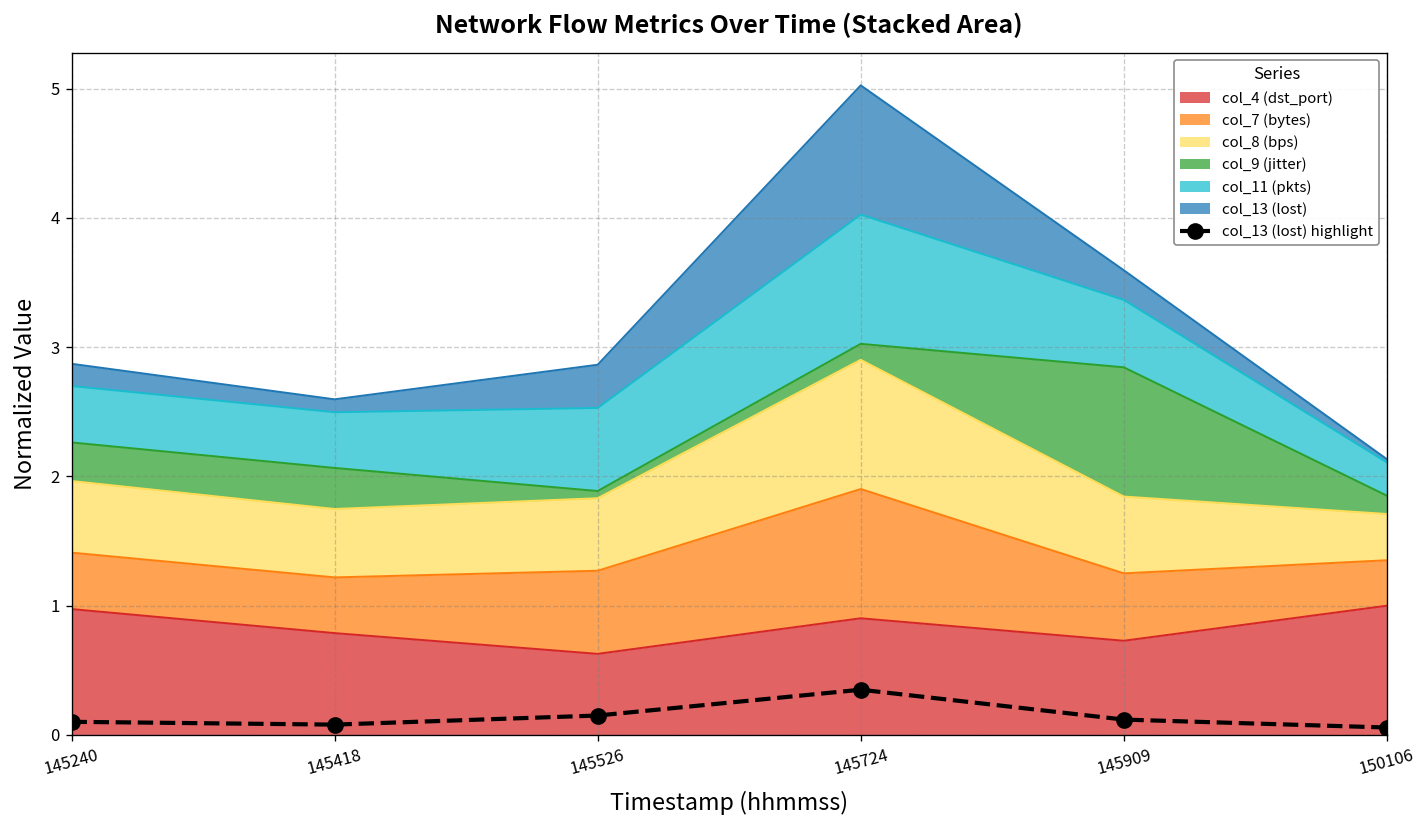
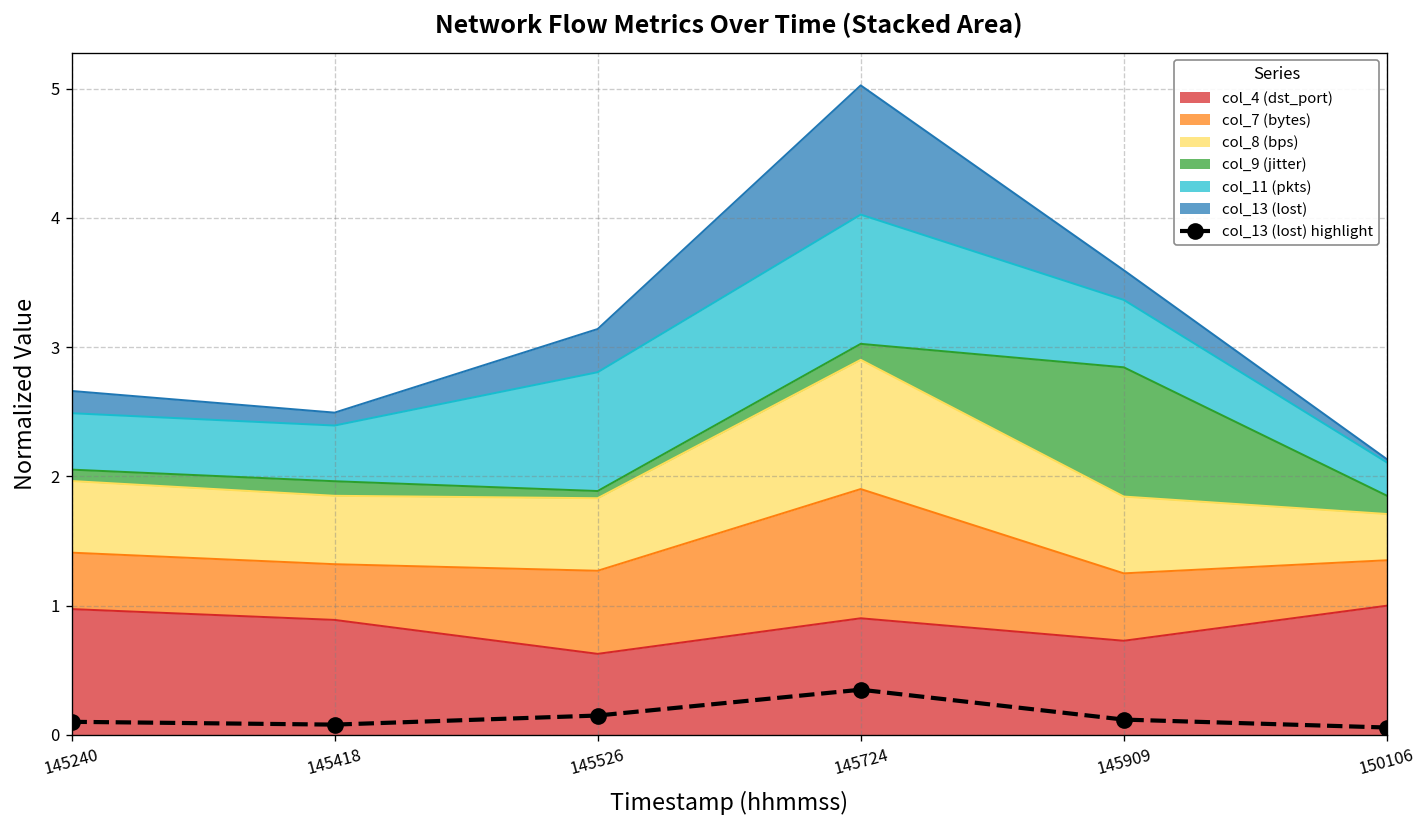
  {
    "col_4 (dst_port)": {
      "145240": 0.97,
-     "145418": 0.79,
+     "145418": 0.89,
      "145526": 0.63,
      "145724": 0.90,
      "145909": 0.73,
      "150106": 1.00
    },
    "col_7 (bytes)": {
      "145240": 0.44,
      "145418": 0.43,
      "145526": 0.64,
      "145724": 1.00,
      "145909": 0.52,
      "150106": 0.35
    },
    "col_8 (bps)": {
      "145240": 0.55,
      "145418": 0.53,
      "145526": 0.56,
      "145724": 1.00,
      "145909": 0.59,
      "150106": 0.36
    },
    "col_9 (jitter)": {
-     "145240": 0.30,
-     "145418": 0.32,
+     "145240": 0.09,
+     "145418": 0.11,
      "145526": 0.06,
      "145724": 0.12,
      "145909": 1.00,
      "150106": 0.14
    },
    "col_11 (pkts)": {
      "145240": 0.44,
      "145418": 0.43,
-     "145526": 0.64,
+     "145526": 0.92,
      "145724": 1.00,
      "145909": 0.52,
      "150106": 0.26
    },
    "col_13 (lost)": {
      "145240": 0.17,
      "145418": 0.10,
      "145526": 0.33,
      "145724": 1.00,
      "145909": 0.23,
      "150106": 0.02
    },
    "col_13 (lost) highlight": {
      "145240": 0.10,
      "145418": 0.08,
      "145526": 0.15,
      "145724": 0.35,
      "145909": 0.12,
      "150106": 0.06
    }
  }
